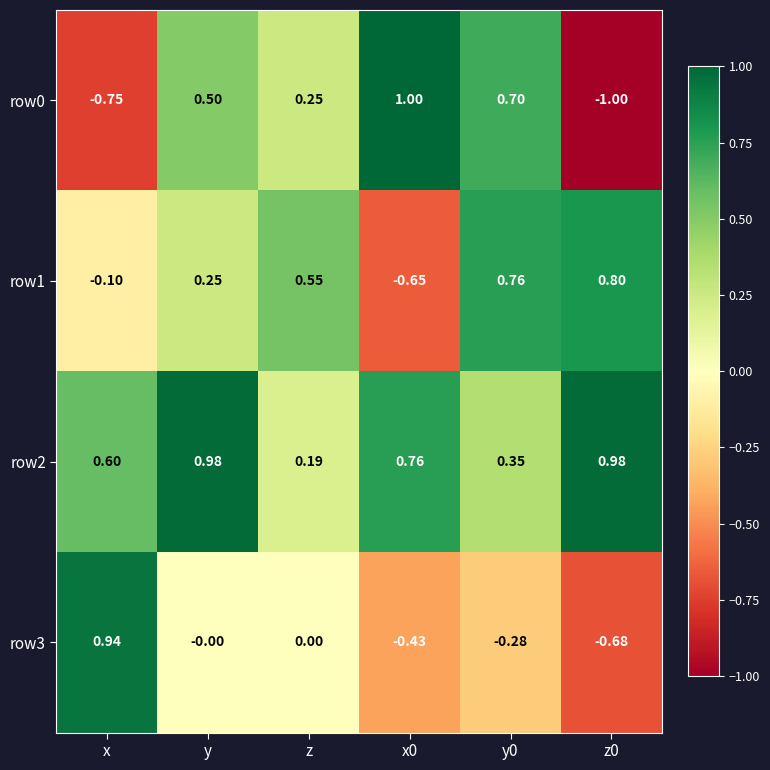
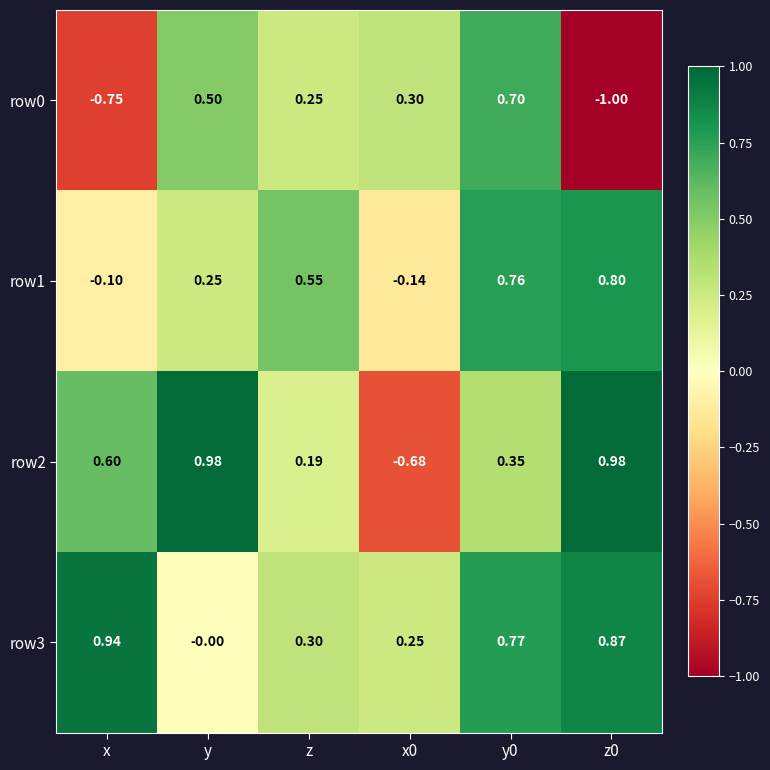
  {
    "row0": {
      "x": -0.75,
      "y": 0.50,
      "z": 0.25,
-     "x0": 1.00,
+     "x0": 0.30,
      "y0": 0.70,
      "z0": -1.00
    },
    "row1": {
      "x": -0.10,
      "y": 0.25,
      "z": 0.55,
-     "x0": -0.65,
+     "x0": -0.14,
      "y0": 0.76,
      "z0": 0.80
    },
    "row2": {
      "x": 0.60,
      "y": 0.98,
      "z": 0.19,
-     "x0": 0.76,
+     "x0": -0.68,
      "y0": 0.35,
      "z0": 0.98
    },
    "row3": {
      "x": 0.94,
      "y": -0.00,
-     "z": 0.00,
-     "x0": -0.43,
-     "y0": -0.28,
-     "z0": -0.68
+     "z": 0.30,
+     "x0": 0.25,
+     "y0": 0.77,
+     "z0": 0.87
    }
  }
